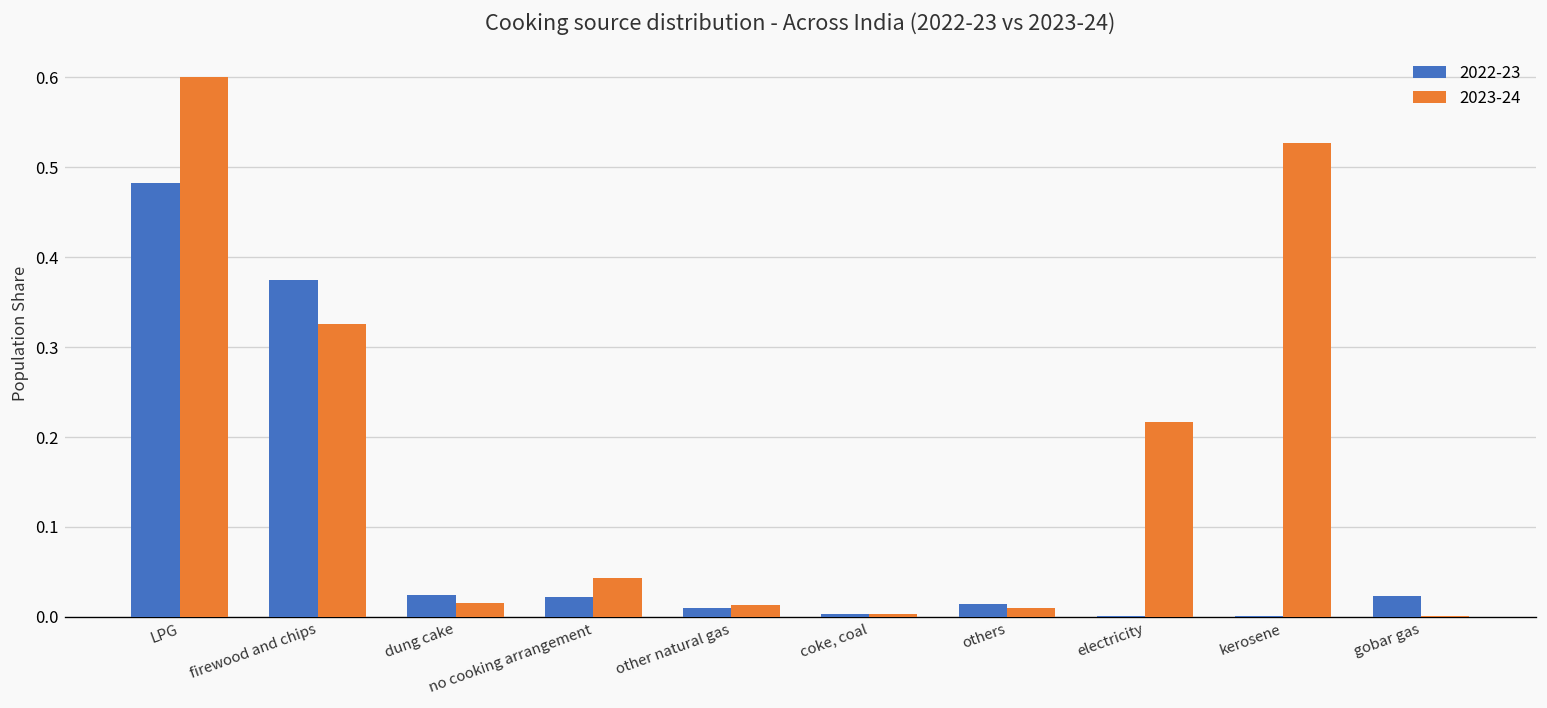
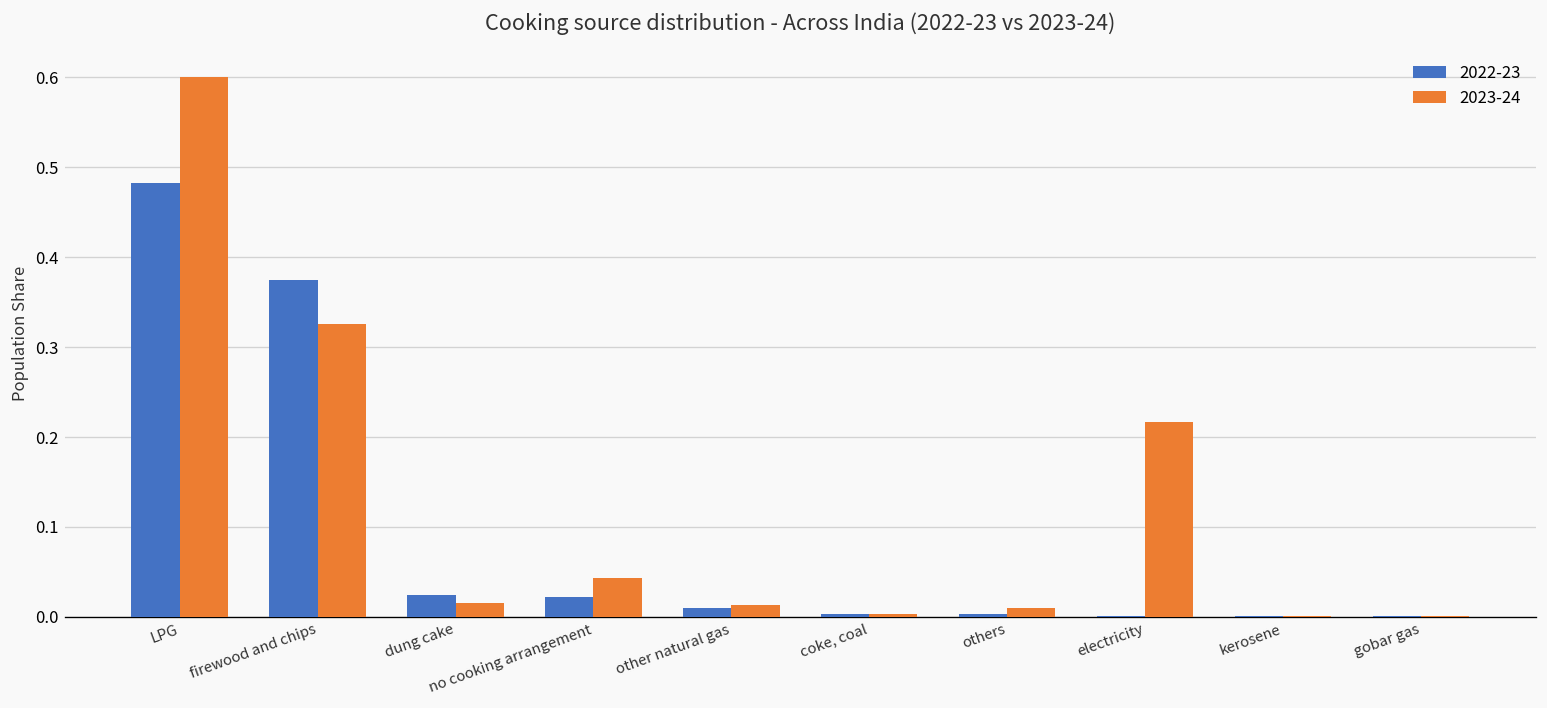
  {
    "2022-23": {
      "LPG": 0.48,
      "firewood and chips": 0.37,
      "dung cake": 0.02,
      "no cooking arrangement": 0.02,
      "other natural gas": 0.01,
      "coke, coal": 0.00,
-     "others": 0.01,
-     "gobar gas": 0.02
+     "others": 0.00,
+     "gobar gas": 0.00
    },
    "2023-24": {
      "LPG": 0.60,
      "firewood and chips": 0.33,
      "dung cake": 0.01,
      "no cooking arrangement": 0.04,
      "other natural gas": 0.01,
      "others": 0.01,
      "electricity": 0.22,
-     "kerosene": 0.53
+     "kerosene": 0.00
    }
  }
